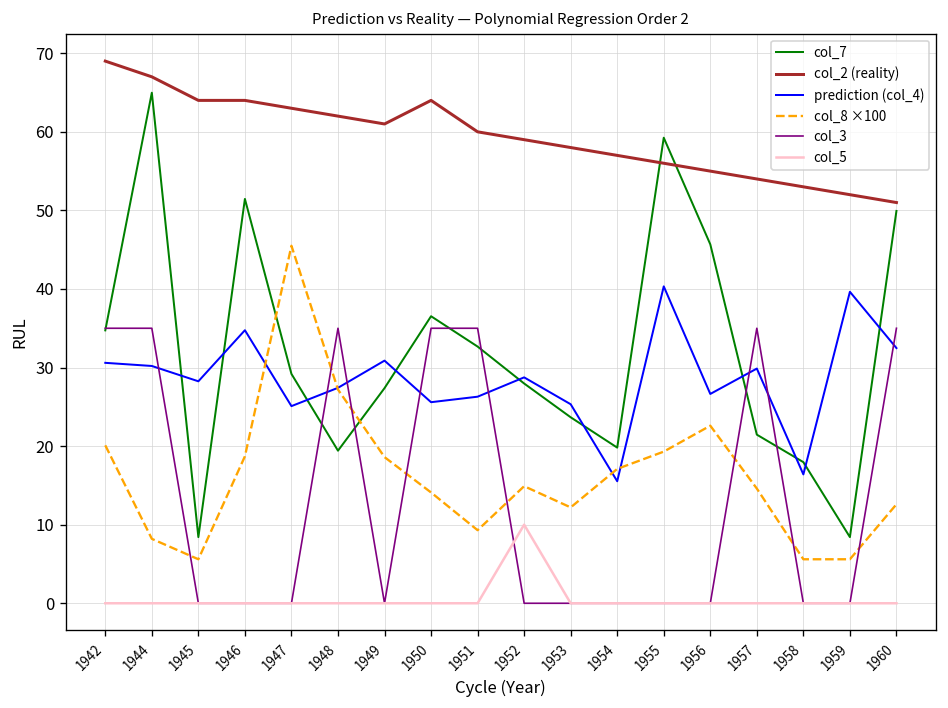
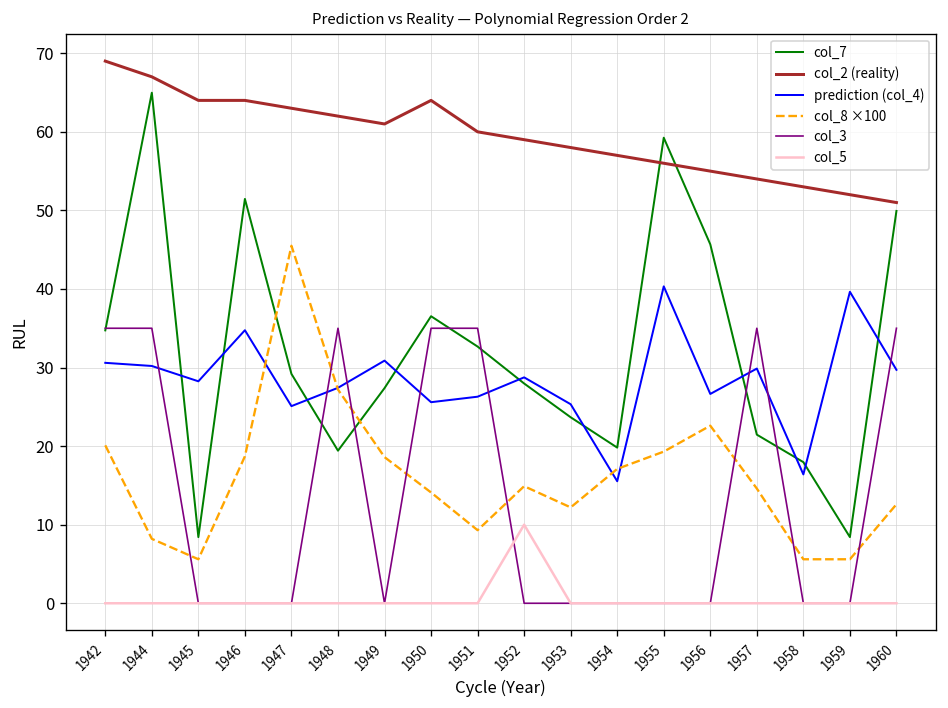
  {
    "col_7": {
      "1944": 65,
      "1945": 8,
      "1946": 51,
      "1947": 29,
      "1948": 19,
      "1949": 27,
      "1950": 37,
      "1951": 33,
      "1952": 28,
      "1953": 24,
      "1954": 20,
      "1955": 59,
      "1956": 46,
      "1957": 21,
      "1958": 18,
      "1959": 8,
      "1960": 50
    },
    "col_2 (reality)": {
      "1942": 69,
      "1944": 67,
      "1945": 64,
      "1946": 64,
      "1947": 63,
      "1948": 62,
      "1949": 61,
      "1950": 64,
      "1951": 60,
      "1952": 59,
      "1953": 58,
      "1954": 57,
      "1955": 56,
      "1956": 55,
      "1957": 54,
      "1958": 53,
      "1959": 52,
      "1960": 51
    },
    "prediction (col_4)": {
      "1942": 31,
      "1944": 30,
      "1945": 28,
      "1946": 35,
      "1947": 25,
      "1949": 31,
      "1950": 26,
      "1951": 26,
      "1952": 29,
      "1953": 25,
      "1954": 16,
      "1955": 40,
      "1956": 27,
      "1957": 30,
      "1958": 16,
      "1959": 40,
-     "1960": 32
+     "1960": 30
    },
    "col_8 ×100": {
      "1942": 20,
      "1944": 8,
      "1945": 6,
      "1946": 19,
      "1947": 46,
      "1949": 19,
      "1950": 14,
      "1951": 9,
      "1952": 15,
      "1953": 12,
      "1954": 17,
      "1955": 19,
      "1956": 23,
      "1957": 15,
      "1958": 6,
      "1959": 6,
      "1960": 13
    },
    "col_3": {
      "1944": 35,
      "1948": 35,
      "1950": 35,
      "1951": 35,
      "1952": 0,
      "1957": 35,
      "1960": 35
    },
    "col_5": {
      "1942": 0,
      "1944": 0,
      "1948": 0,
      "1950": 0,
      "1951": 0,
      "1952": 10,
      "1957": 0,
      "1960": 0
    }
  }
